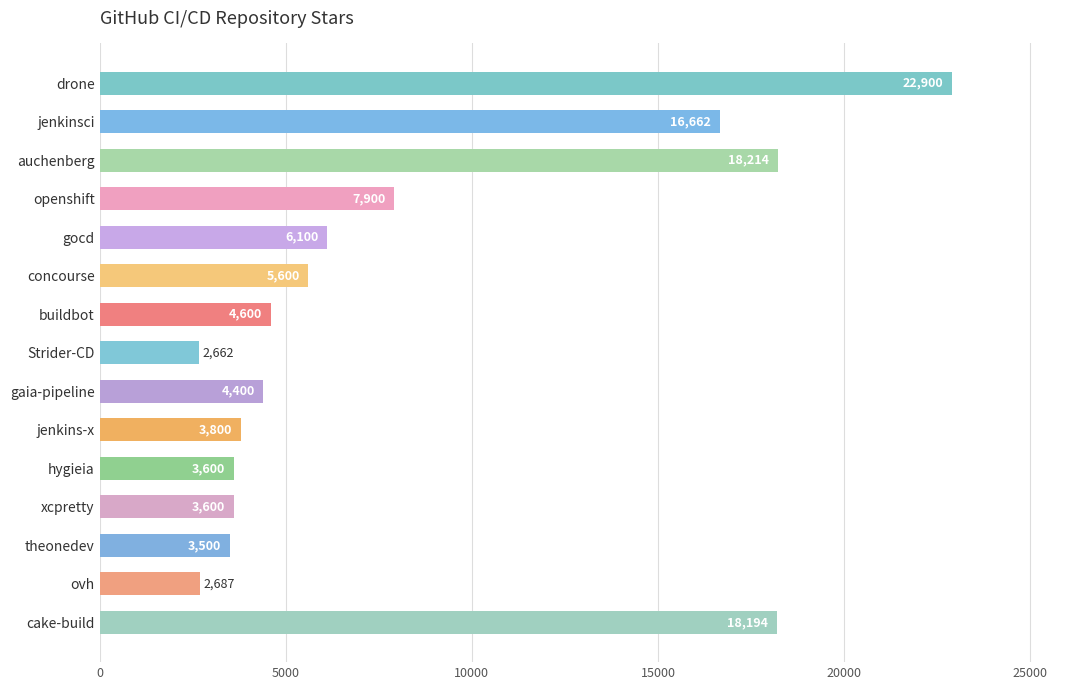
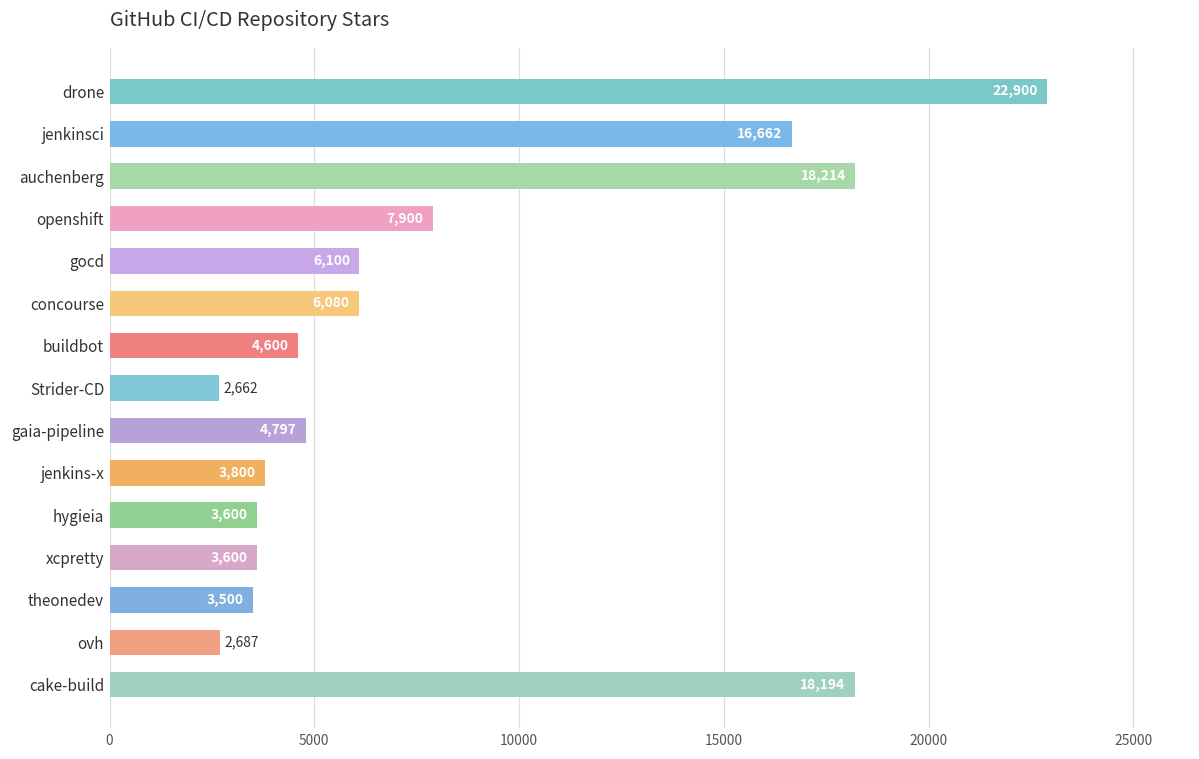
  {
    "drone": "22,900",
    "jenkinsci": "16,662",
    "auchenberg": "18,214",
    "openshift": "7,900",
    "gocd": "6,100",
-   "concourse": "5,600",
+   "concourse": "6,080",
    "buildbot": "4,600",
    "Strider-CD": "2,662",
-   "gaia-pipeline": "4,400",
+   "gaia-pipeline": "4,797",
    "jenkins-x": "3,800",
    "hygieia": "3,600",
    "xcpretty": "3,600",
    "theonedev": "3,500",
    "ovh": "2,687",
    "cake-build": "18,194"
  }
